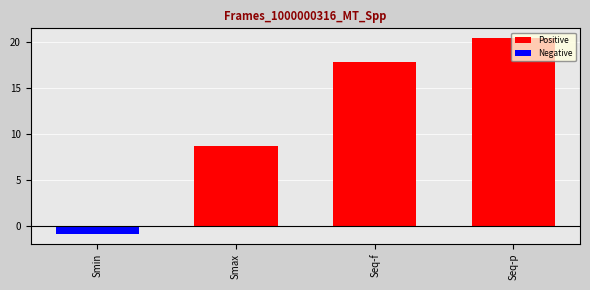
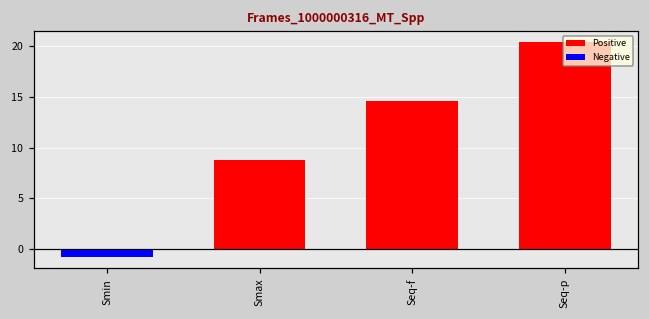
  {
    "Smin": -1,
    "Smax": 9,
-   "Seq-f": 18
+   "Seq-f": 15
  }
